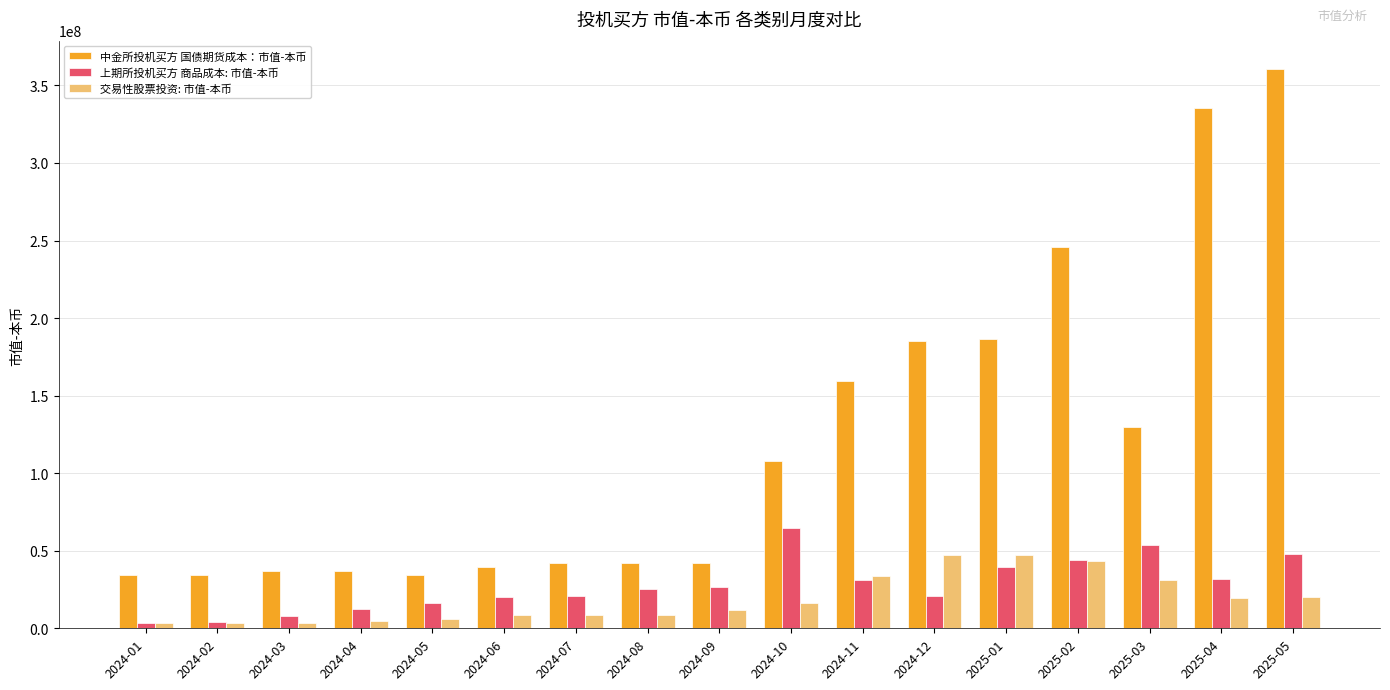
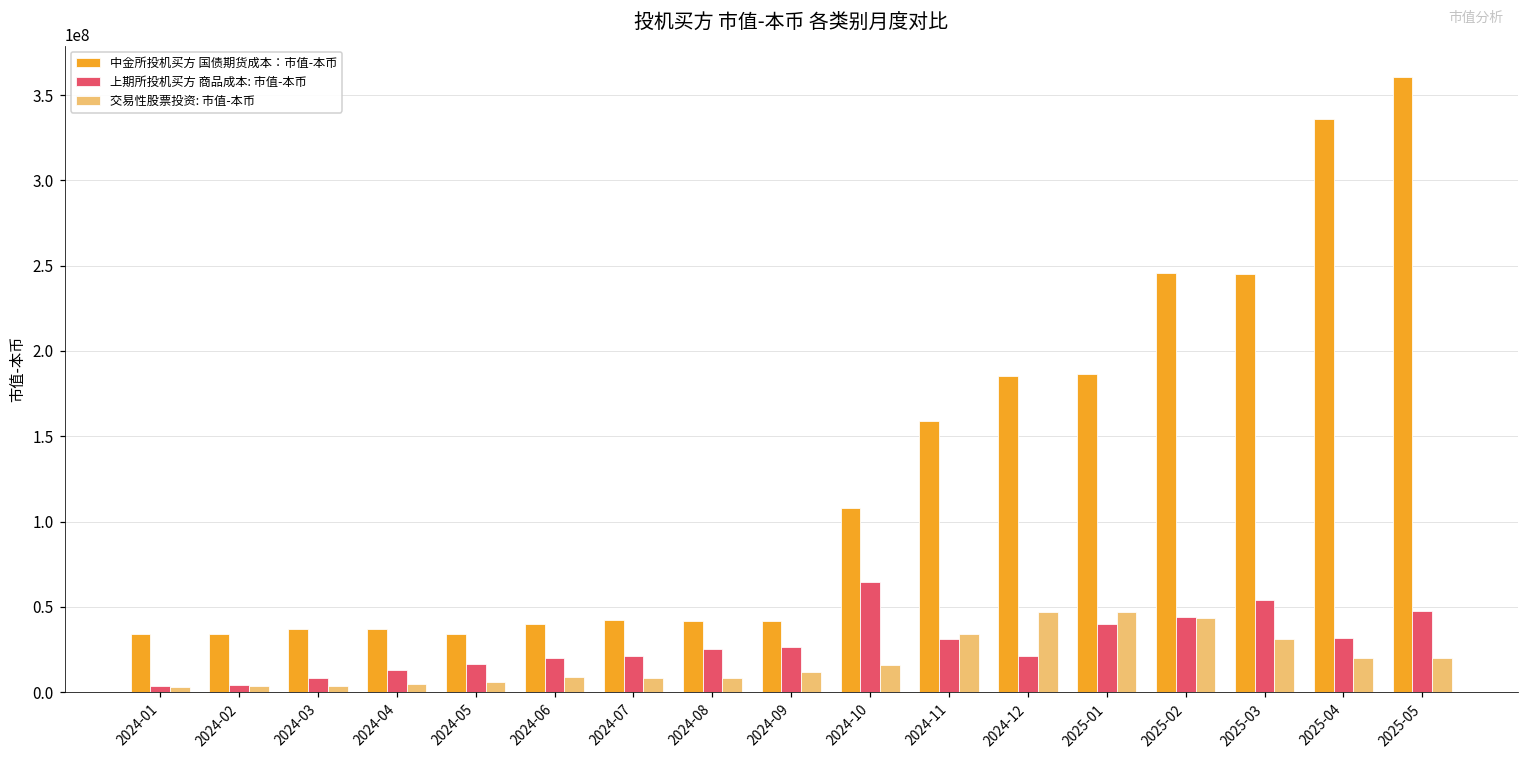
  {
    "中金所投机买方 国债期货成本：市值-本币": {
      "2024-01": 34000000,
      "2024-02": 34000000,
      "2024-03": 37000000,
      "2024-04": 37000000,
      "2024-05": 34000000,
      "2024-06": 40000000,
      "2024-07": 42000000,
      "2024-08": 42000000,
      "2024-09": 42000000,
      "2024-10": 108000000,
      "2024-11": 159000000,
      "2024-12": 186000000,
      "2025-01": 186000000,
      "2025-02": 246000000,
-     "2025-03": 130000000,
+     "2025-03": 245000000,
      "2025-04": 336000000,
      "2025-05": 361000000
    },
    "上期所投机买方 商品成本: 市值-本币": {
      "2024-01": 3000000,
      "2024-02": 4000000,
      "2024-03": 8000000,
      "2024-04": 13000000,
      "2024-05": 16000000,
      "2024-06": 20000000,
      "2024-07": 21000000,
      "2024-08": 25000000,
      "2024-09": 26000000,
      "2024-10": 65000000,
      "2024-11": 31000000,
      "2024-12": 21000000,
      "2025-01": 40000000,
      "2025-02": 44000000,
      "2025-03": 54000000,
      "2025-04": 32000000,
      "2025-05": 48000000
    },
    "交易性股票投资: 市值-本币": {
      "2024-01": 3000000,
      "2024-02": 3000000,
      "2024-03": 4000000,
      "2024-04": 5000000,
      "2024-05": 6000000,
      "2024-06": 9000000,
      "2024-07": 8000000,
      "2024-08": 8000000,
      "2024-09": 12000000,
      "2024-10": 16000000,
      "2024-11": 34000000,
      "2024-12": 47000000,
      "2025-01": 47000000,
      "2025-02": 43000000,
      "2025-03": 31000000,
      "2025-04": 20000000,
      "2025-05": 20000000
    }
  }
